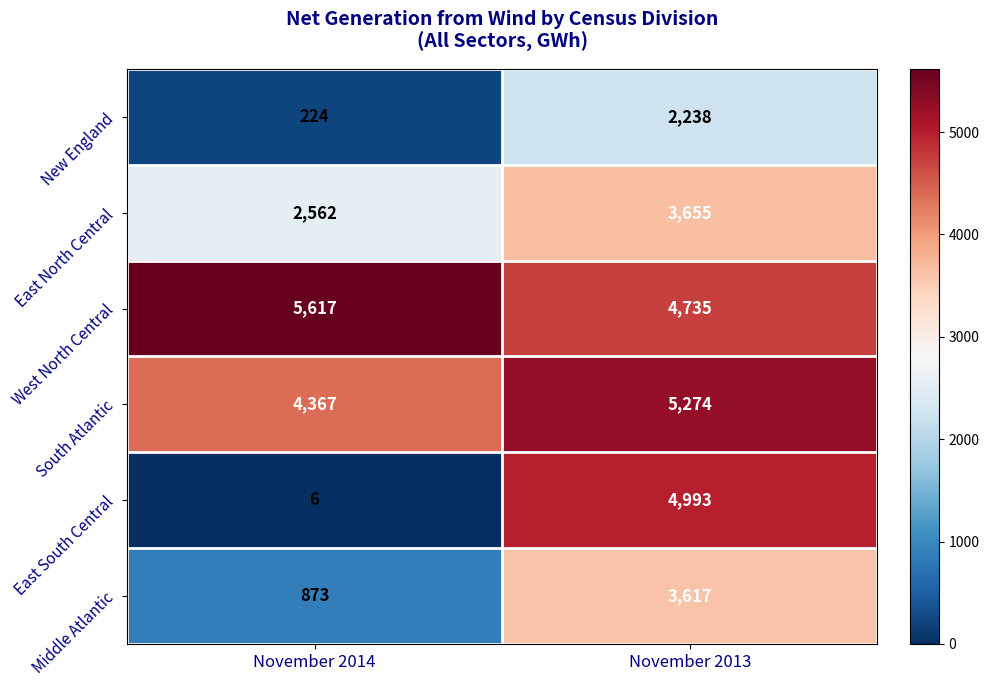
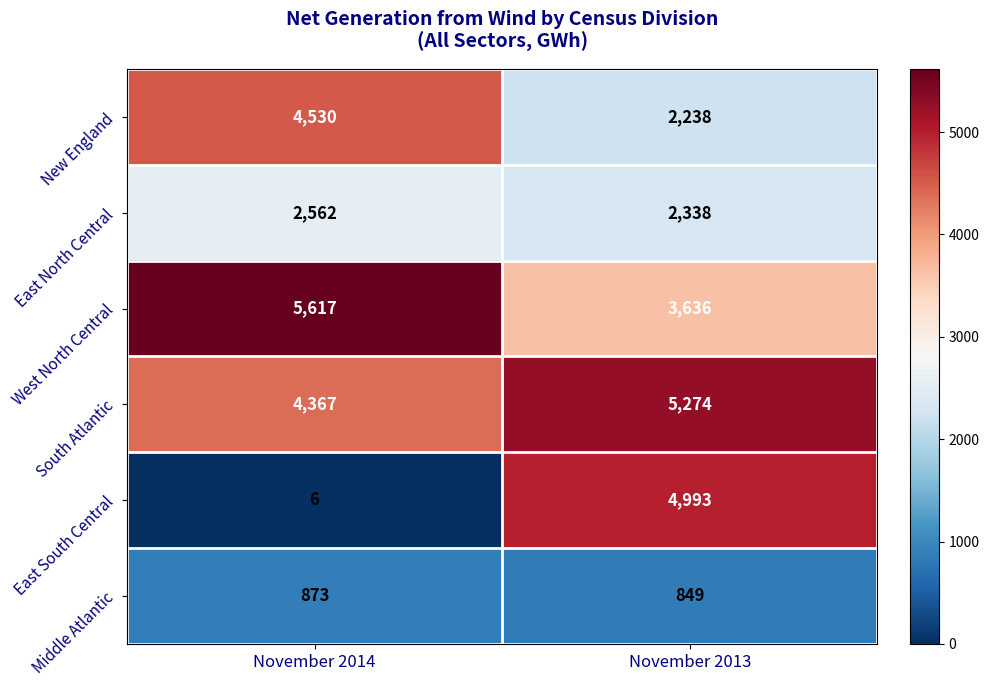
  {
    "New England": {
-     "November 2014": "224",
+     "November 2014": "4,530",
      "November 2013": "2,238"
    },
    "East North Central": {
      "November 2014": "2,562",
-     "November 2013": "3,655"
+     "November 2013": "2,338"
    },
    "West North Central": {
      "November 2014": "5,617",
-     "November 2013": "4,735"
+     "November 2013": "3,636"
    },
    "South Atlantic": {
      "November 2014": "4,367",
      "November 2013": "5,274"
    },
    "East South Central": {
      "November 2014": "6",
      "November 2013": "4,993"
    },
    "Middle Atlantic": {
      "November 2014": "873",
-     "November 2013": "3,617"
+     "November 2013": "849"
    }
  }
